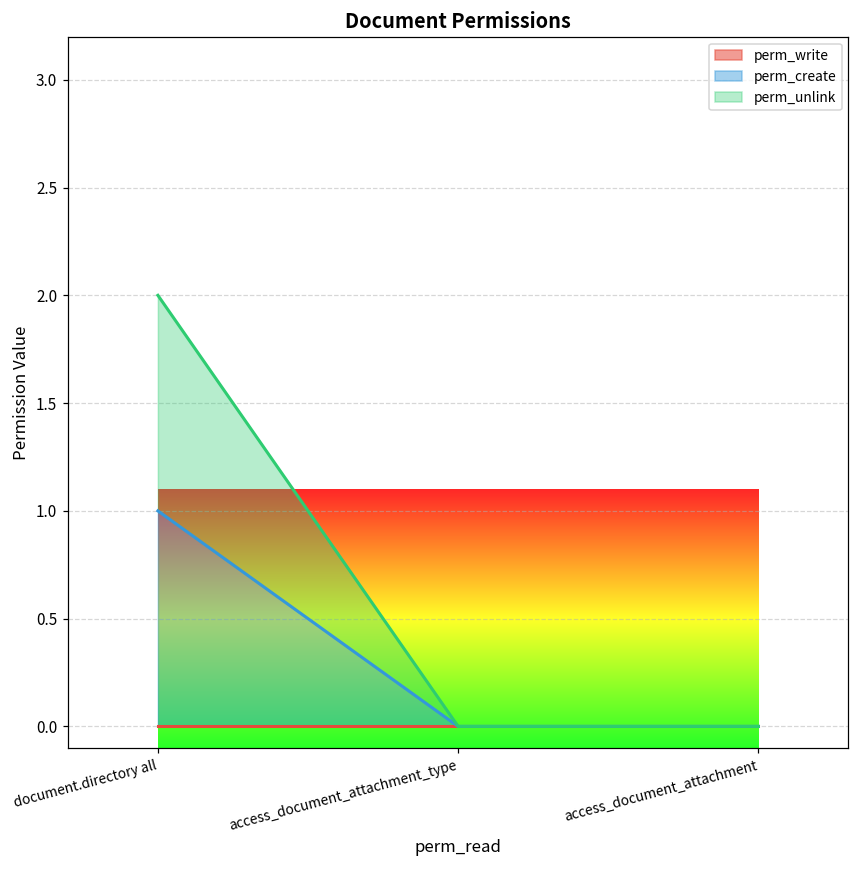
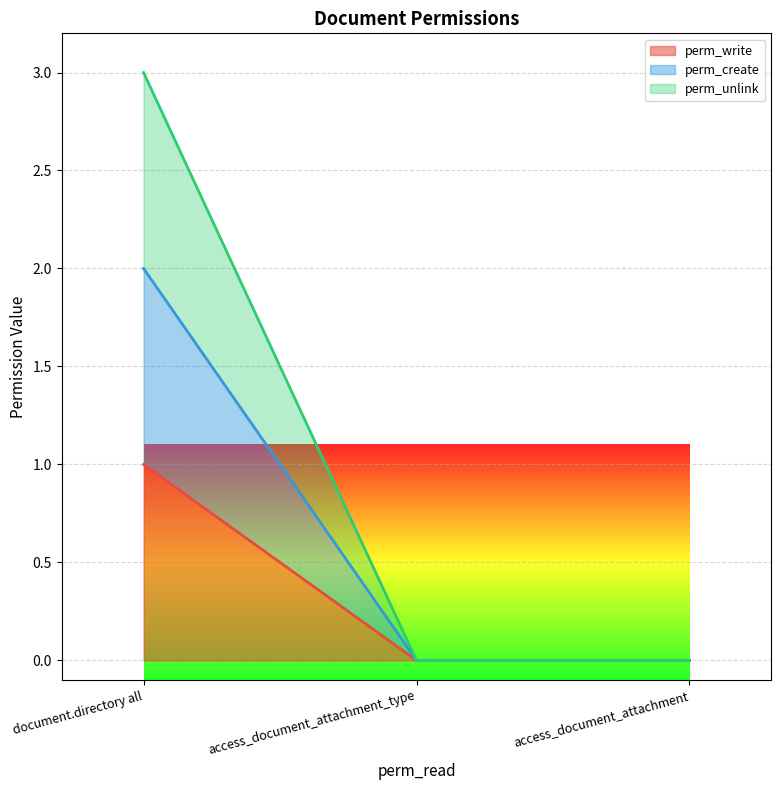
  {
    "perm_write": {
-     "document.directory all": 0
+     "document.directory all": 1
    },
    "perm_create": {
      "document.directory all": 1
    },
    "perm_unlink": {
      "document.directory all": 1
    }
  }
